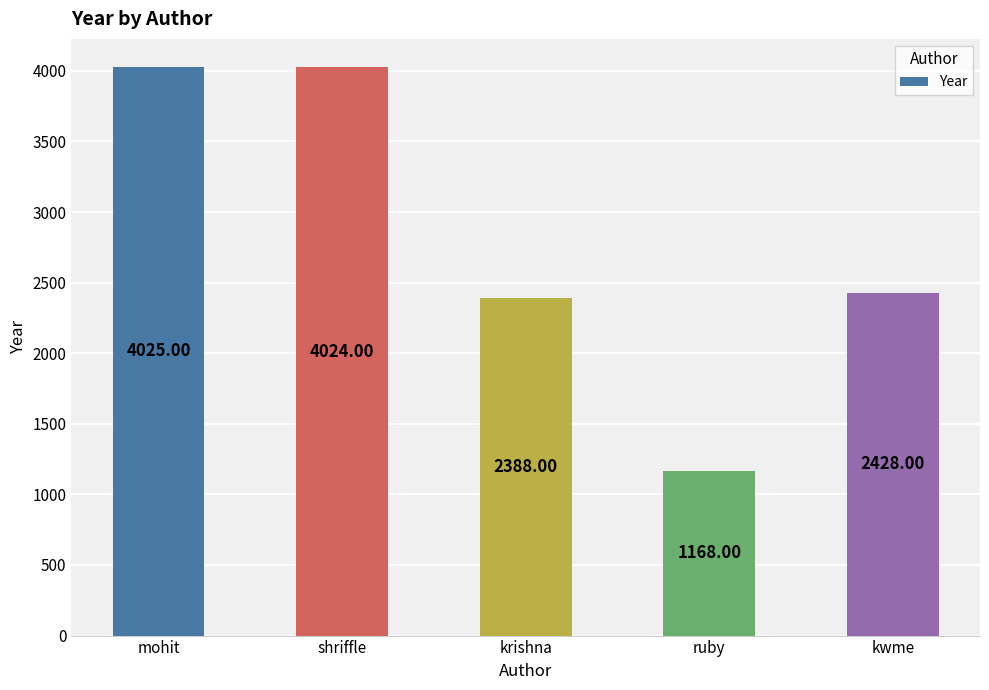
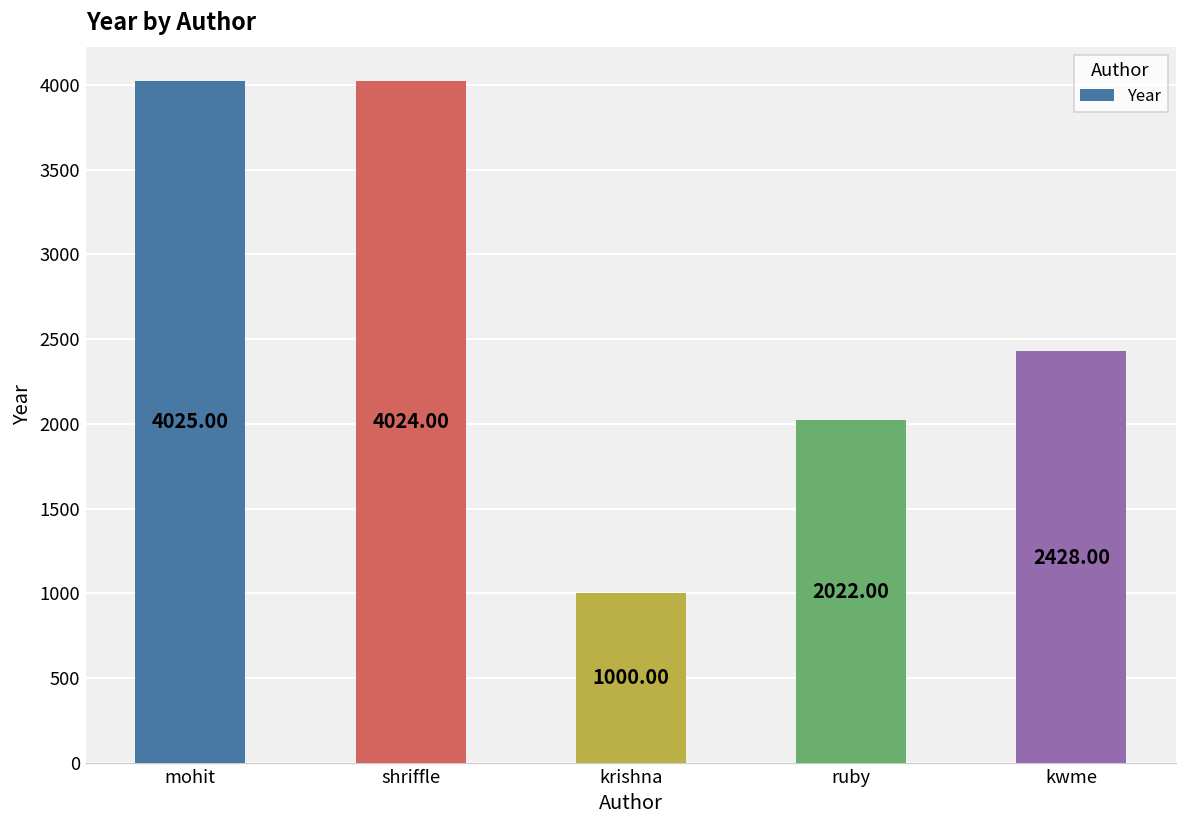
  {
    "mohit": 4025.00,
    "shriffle": 4024.00,
-   "krishna": 2388.00,
-   "ruby": 1168.00,
+   "krishna": 1000.00,
+   "ruby": 2022.00,
    "kwme": 2428.00
  }
